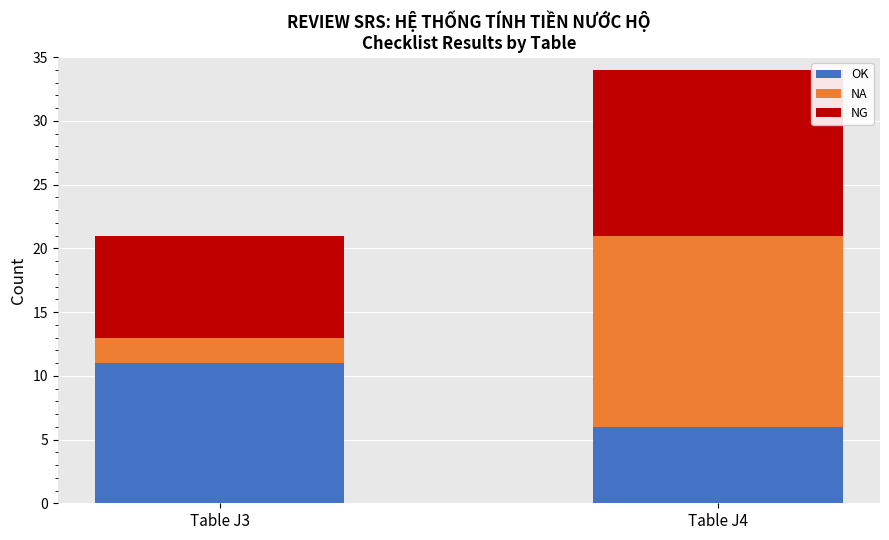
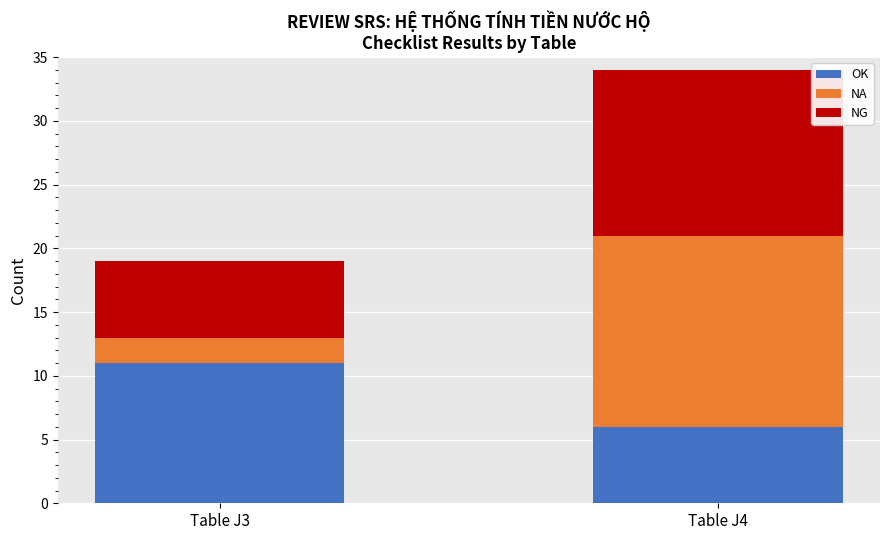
  {
    "OK": {
      "Table J3": 11,
      "Table J4": 6
    },
    "NA": {
      "Table J3": 2,
      "Table J4": 15
    },
    "NG": {
-     "Table J3": 8,
+     "Table J3": 6,
      "Table J4": 13
    }
  }
